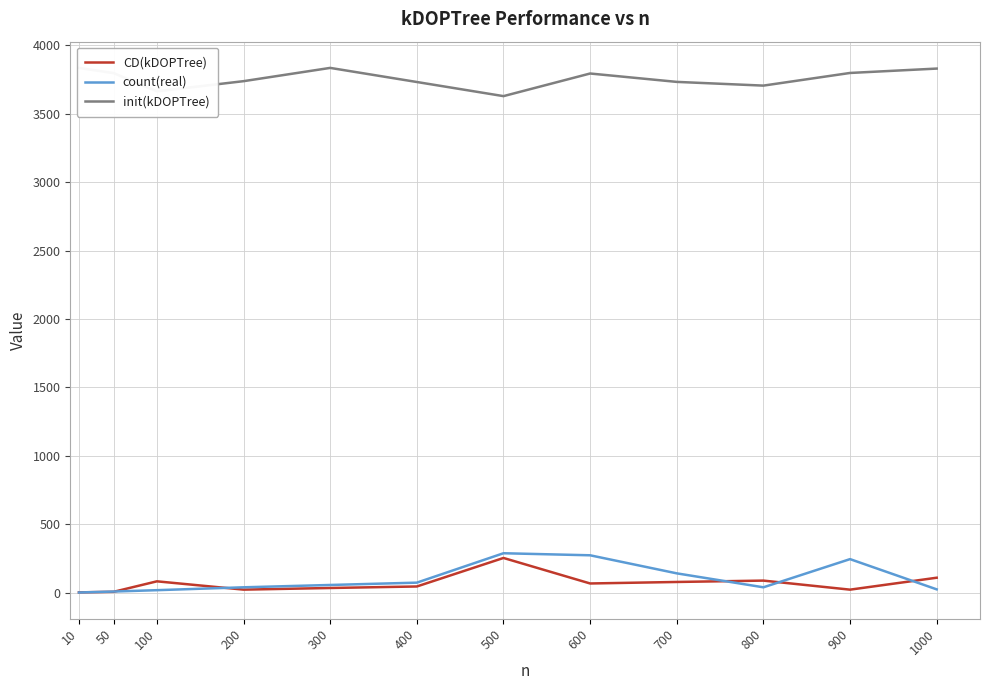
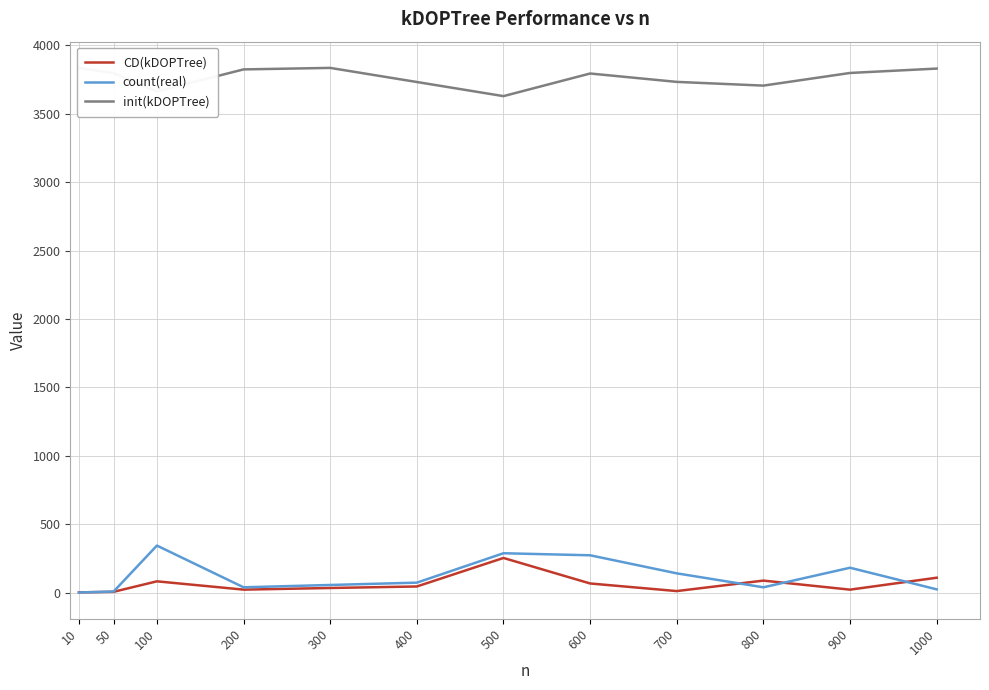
  {
    "CD(kDOPTree)": {
      "100": 80,
      "300": 30,
      "400": 50,
      "500": 250,
      "600": 70,
-     "700": 80,
+     "700": 10,
      "800": 90,
      "900": 20,
      "1000": 110
    },
    "count(real)": {
-     "100": 20,
+     "100": 340,
      "300": 60,
      "400": 70,
      "500": 290,
      "600": 270,
      "700": 140,
      "800": 40,
-     "900": 250,
+     "900": 180,
      "1000": 20
    },
    "init(kDOPTree)": {
-     "200": 3740,
+     "200": 3830,
      "300": 3840,
      "400": 3730,
      "500": 3630,
      "600": 3800,
      "700": 3730,
      "800": 3710,
      "900": 3800,
      "1000": 3830
    }
  }
